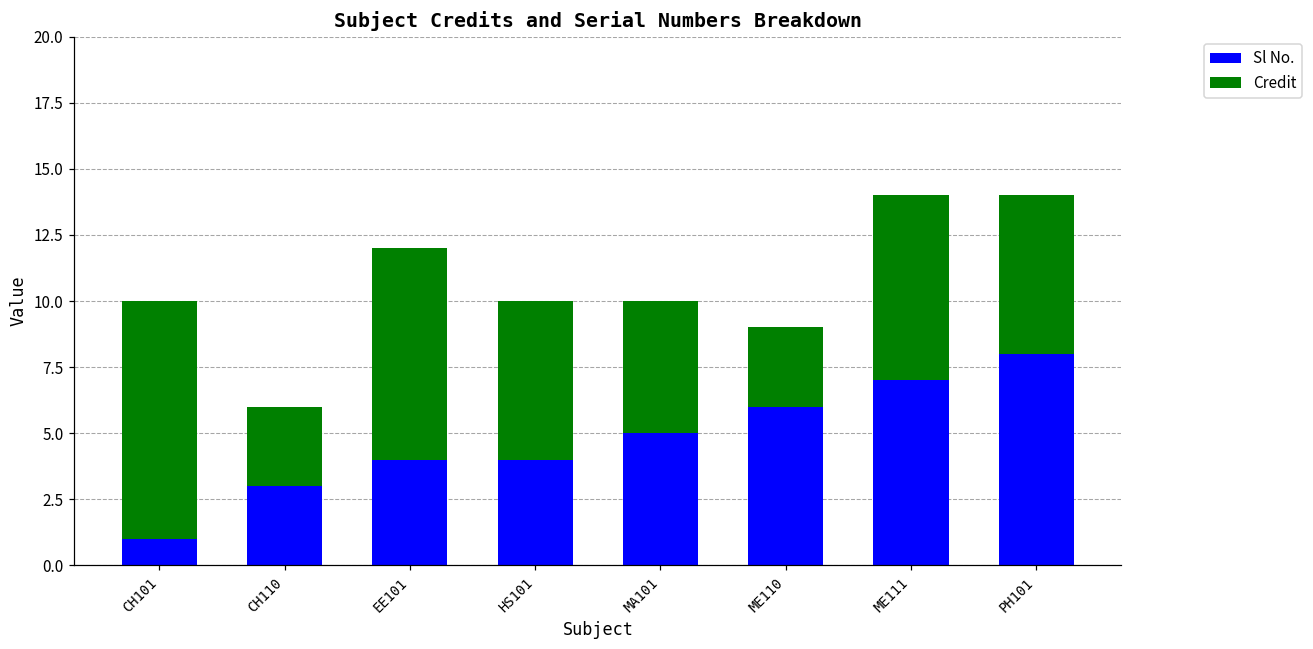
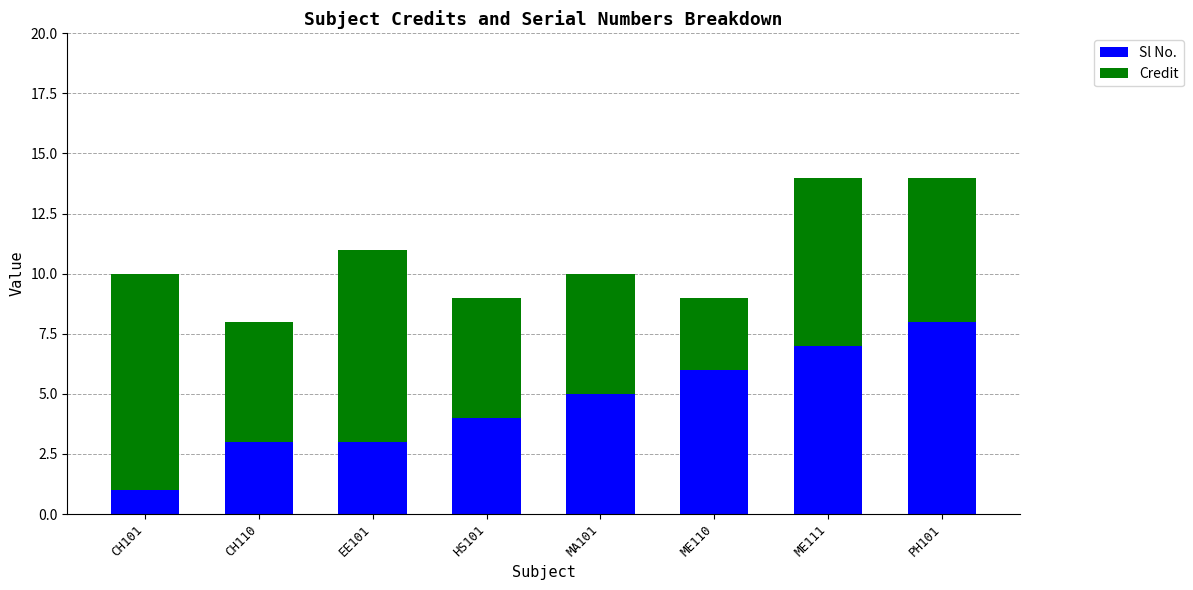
  {
    "Sl No.": {
      "CH101": 1,
      "CH110": 3,
-     "EE101": 4,
+     "EE101": 3,
      "HS101": 4,
      "MA101": 5,
      "ME110": 6,
      "ME111": 7,
      "PH101": 8
    },
    "Credit": {
      "CH101": 9,
-     "CH110": 3,
+     "CH110": 5,
      "EE101": 8,
-     "HS101": 6,
+     "HS101": 5,
      "MA101": 5,
      "ME110": 3,
      "ME111": 7,
      "PH101": 6
    }
  }
